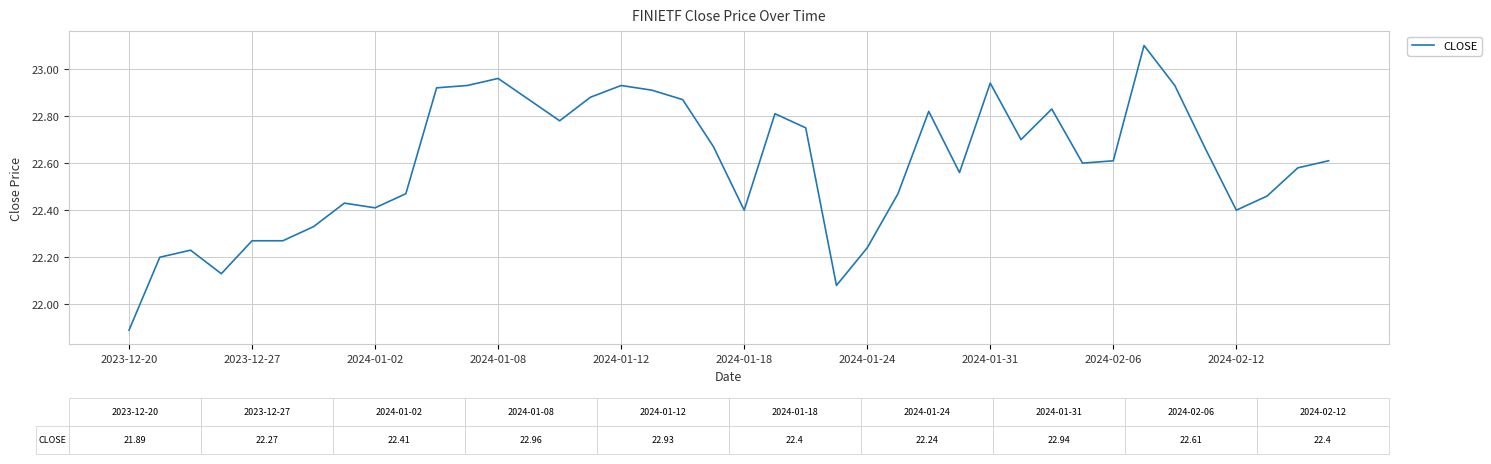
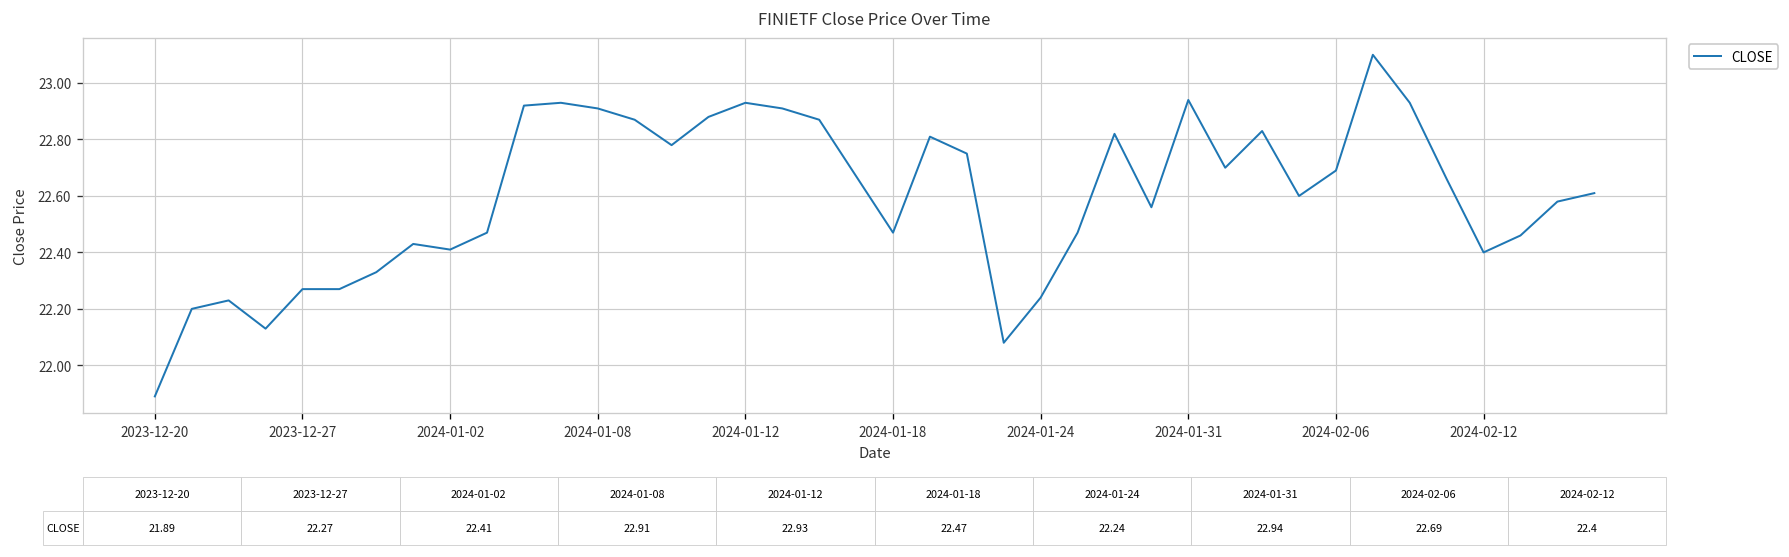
  {
-   "2024-01-08": 22.96,
-   "2024-01-18": 22.4,
-   "2024-02-06": 22.61
+   "2024-01-08": 22.91,
+   "2024-01-18": 22.47,
+   "2024-02-06": 22.69
  }
